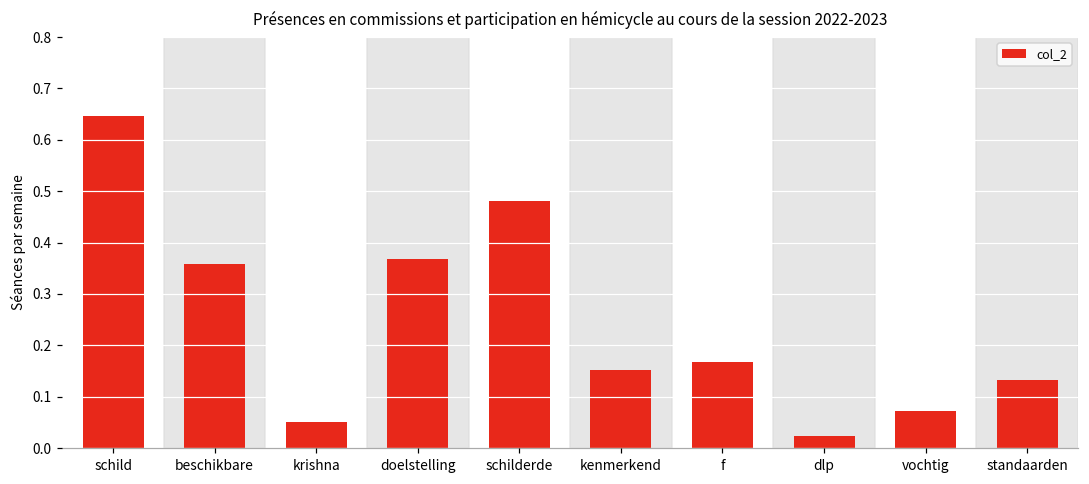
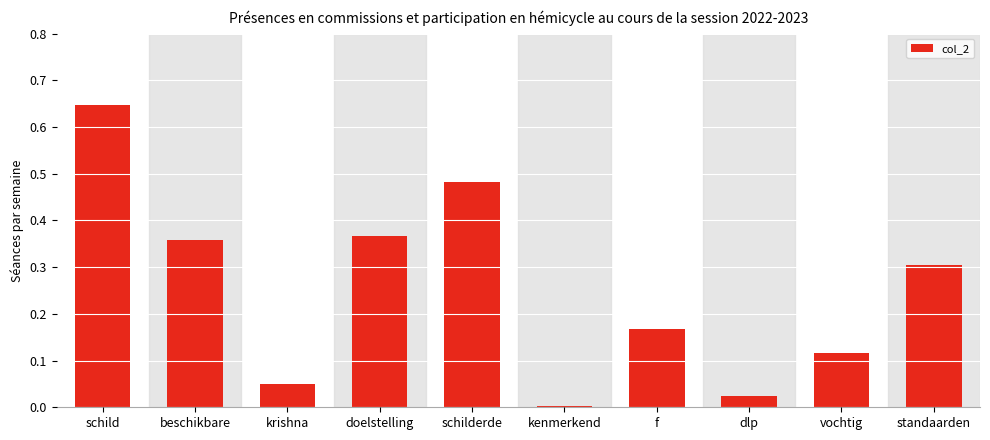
  {
    "schild": 0.65,
    "beschikbare": 0.36,
    "krishna": 0.05,
    "doelstelling": 0.37,
    "schilderde": 0.48,
-   "kenmerkend": 0.15,
+   "kenmerkend": 0.00,
    "f": 0.17,
    "dlp": 0.02,
-   "vochtig": 0.07,
-   "standaarden": 0.13
+   "vochtig": 0.12,
+   "standaarden": 0.30
  }
